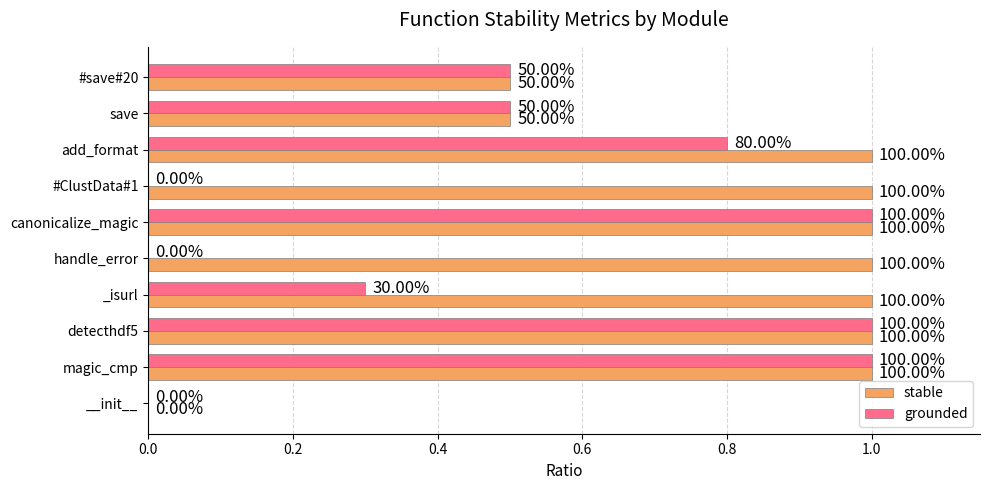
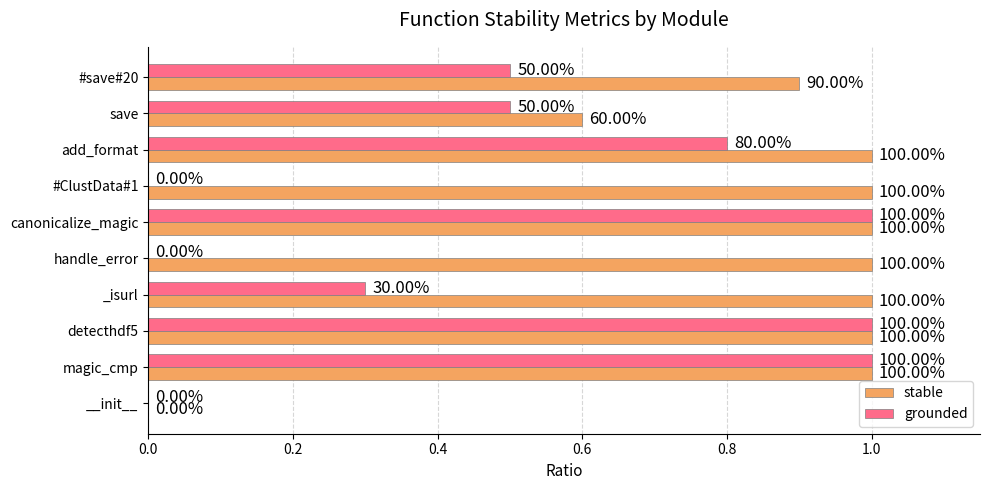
  {
    "stable": {
-     "#save#20": "50.00%",
-     "save": "50.00%",
+     "#save#20": "90.00%",
+     "save": "60.00%",
      "add_format": "100.00%",
      "#ClustData#1": "100.00%",
      "handle_error": "100.00%",
      "_isurl": "100.00%"
    },
    "grounded": {
      "#save#20": "50.00%",
      "save": "50.00%",
      "add_format": "80.00%",
      "#ClustData#1": "0.00%",
      "handle_error": "0.00%",
      "_isurl": "30.00%"
    }
  }
